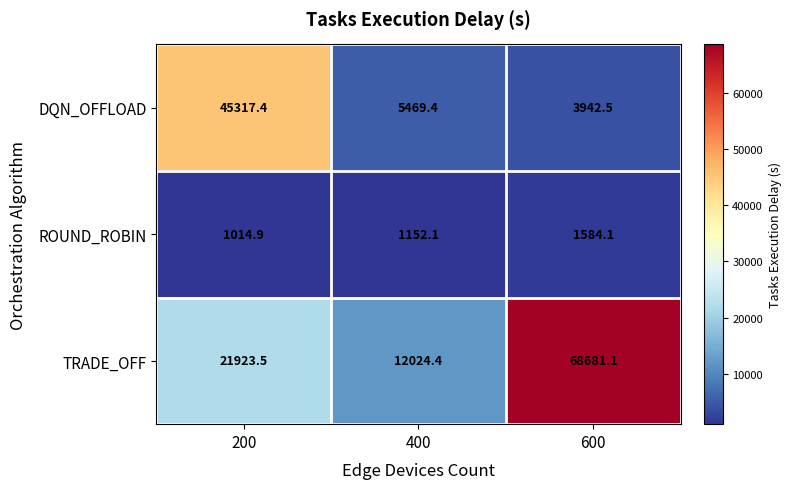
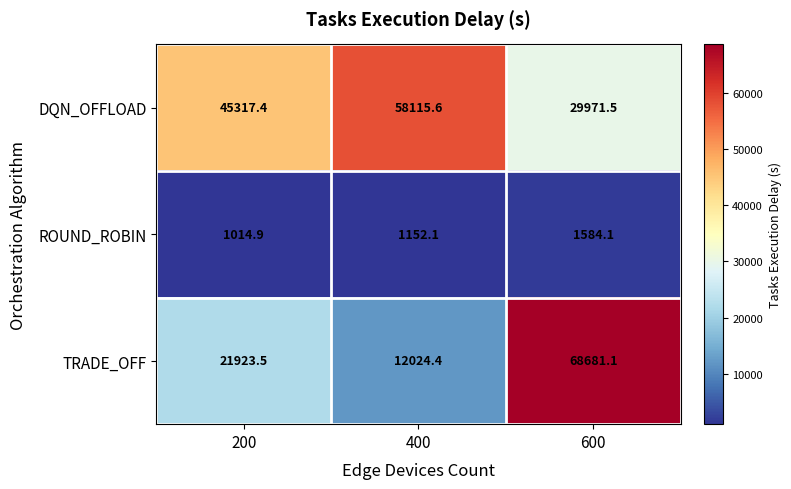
  {
    "DQN_OFFLOAD": {
      "200": 45317.4,
-     "400": 5469.4,
-     "600": 3942.5
+     "400": 58115.6,
+     "600": 29971.5
    },
    "ROUND_ROBIN": {
      "200": 1014.9,
      "400": 1152.1,
      "600": 1584.1
    },
    "TRADE_OFF": {
      "200": 21923.5,
      "400": 12024.4,
      "600": 68681.1
    }
  }
